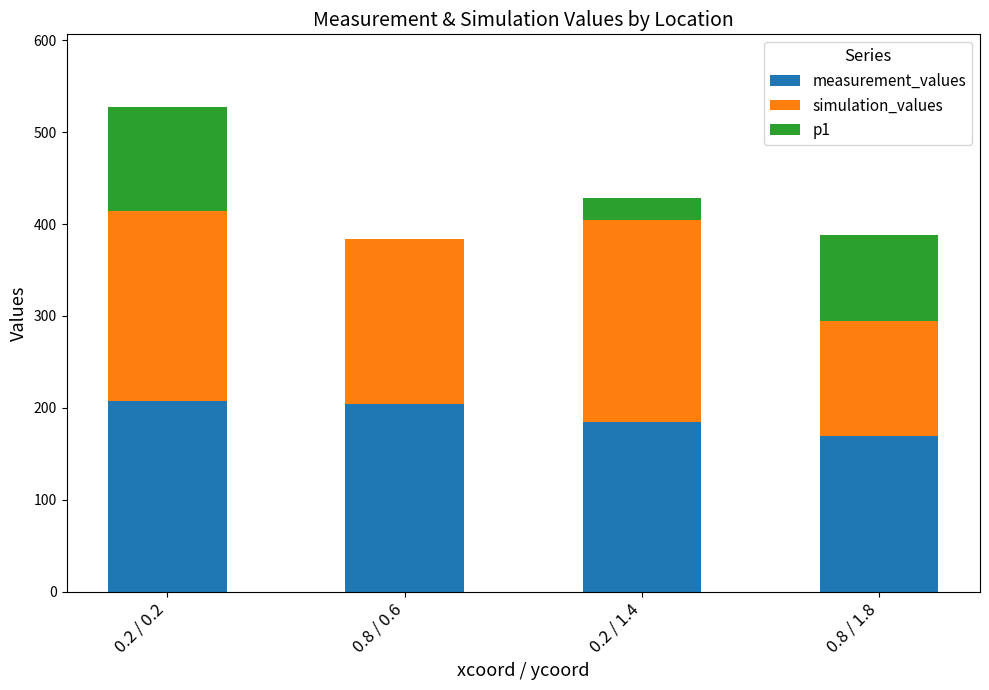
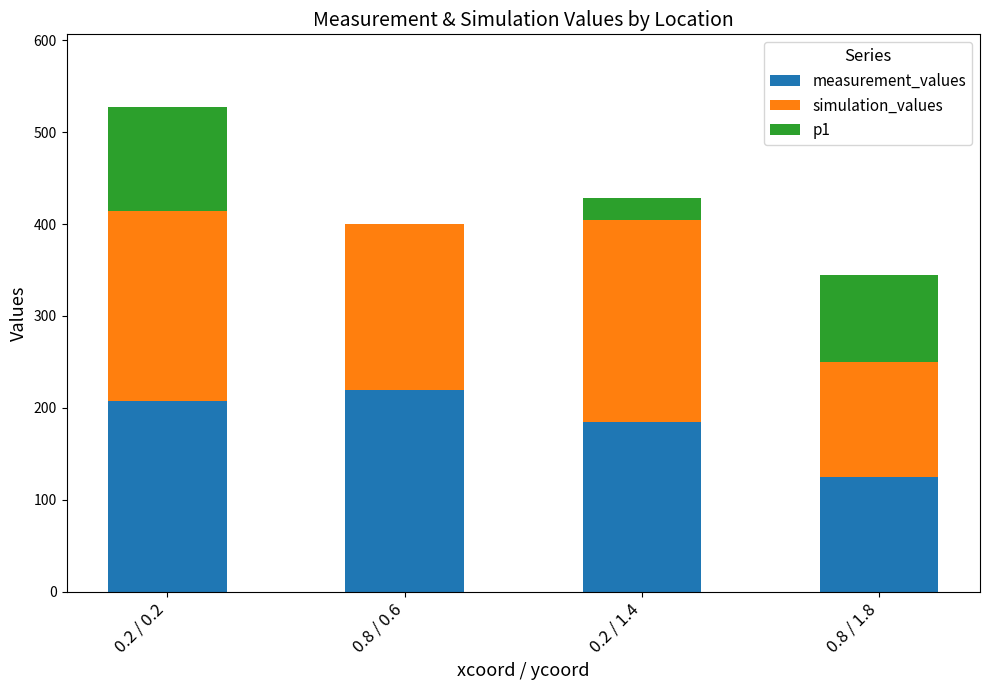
  {
    "measurement_values": {
      "0.2 / 0.2": 210,
-     "0.8 / 0.6": 200,
+     "0.8 / 0.6": 220,
      "0.2 / 1.4": 190,
-     "0.8 / 1.8": 170
+     "0.8 / 1.8": 130
    },
    "simulation_values": {
      "0.2 / 0.2": 210,
      "0.8 / 0.6": 180,
      "0.2 / 1.4": 220,
      "0.8 / 1.8": 130
    },
    "p1": {
      "0.2 / 0.2": 110,
      "0.8 / 0.6": 0,
      "0.2 / 1.4": 20,
      "0.8 / 1.8": 90
    }
  }
